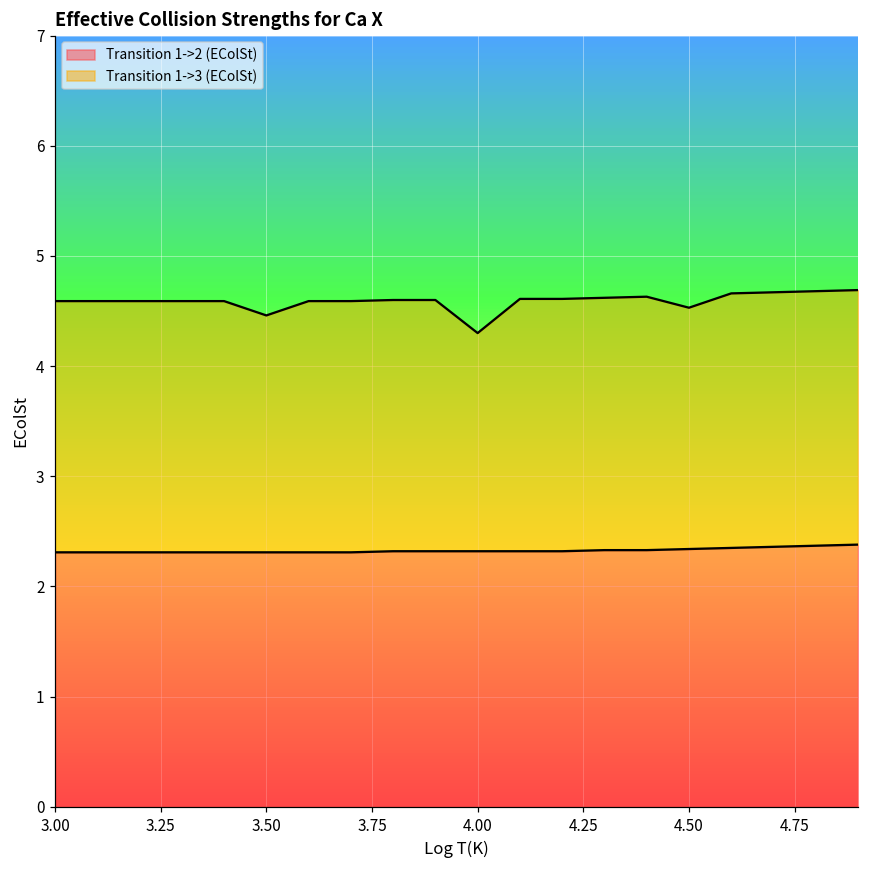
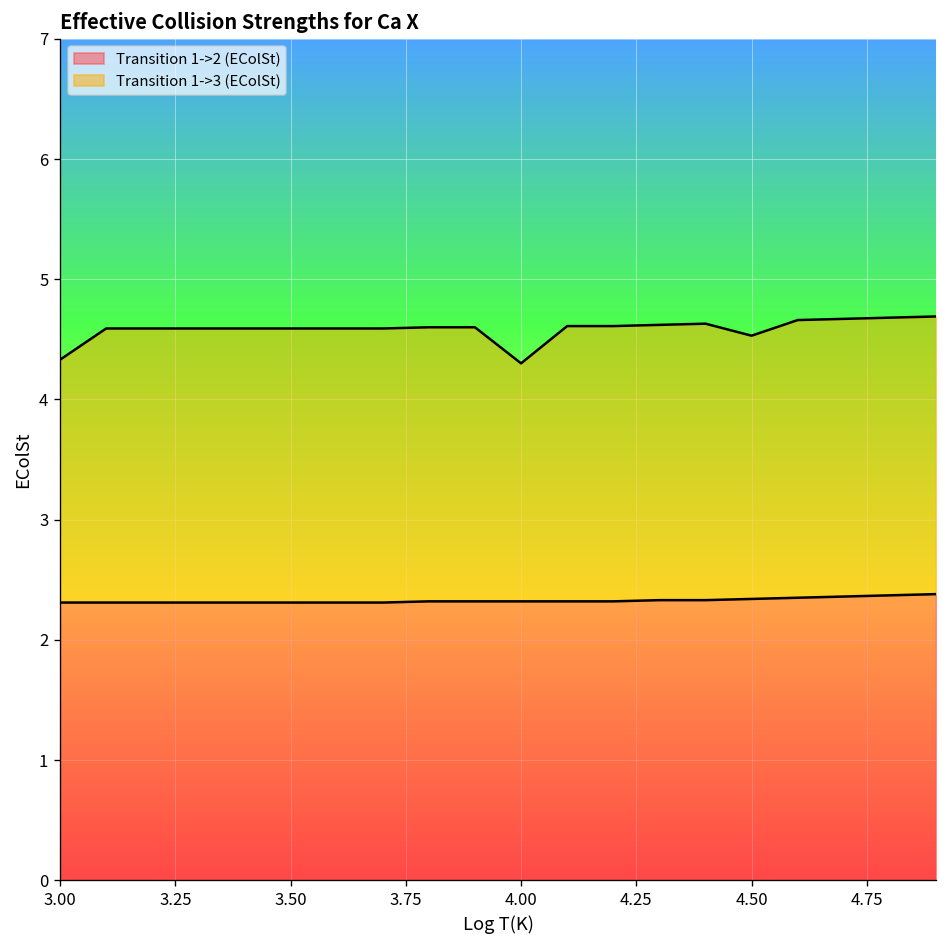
  {
    "Transition 1->2 (EColSt)": {
      "3.00": 2.31,
      "3.50": 2.31,
      "4.00": 2.32,
      "4.50": 2.34
    },
    "Transition 1->3 (EColSt)": {
-     "3.00": 4.59,
-     "3.50": 4.46,
+     "3.00": 4.33,
+     "3.50": 4.59,
      "4.00": 4.30,
      "4.50": 4.53
    }
  }
